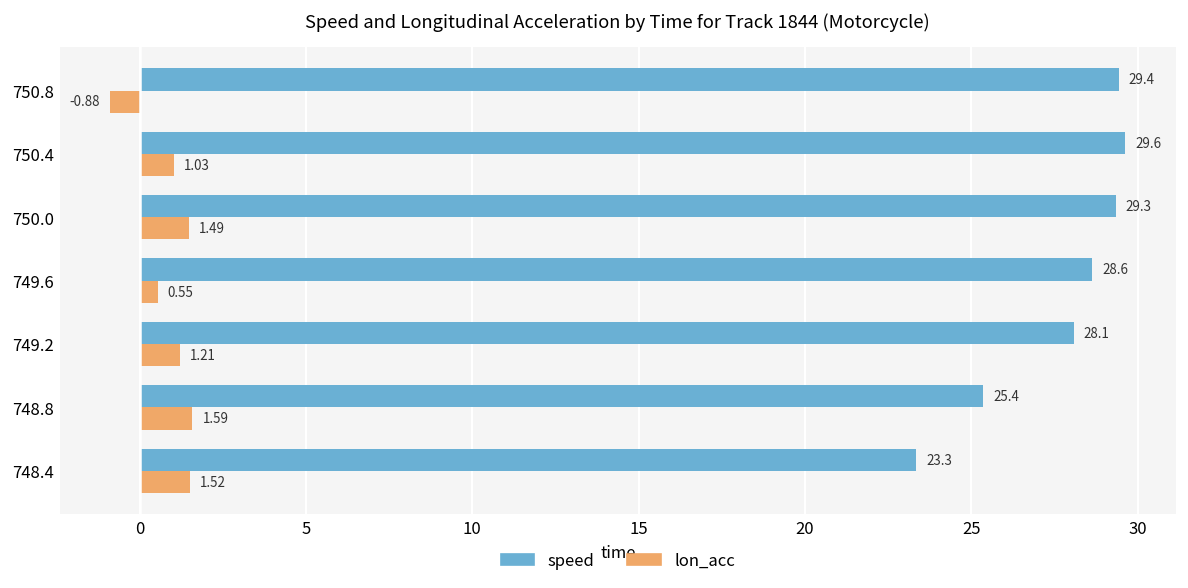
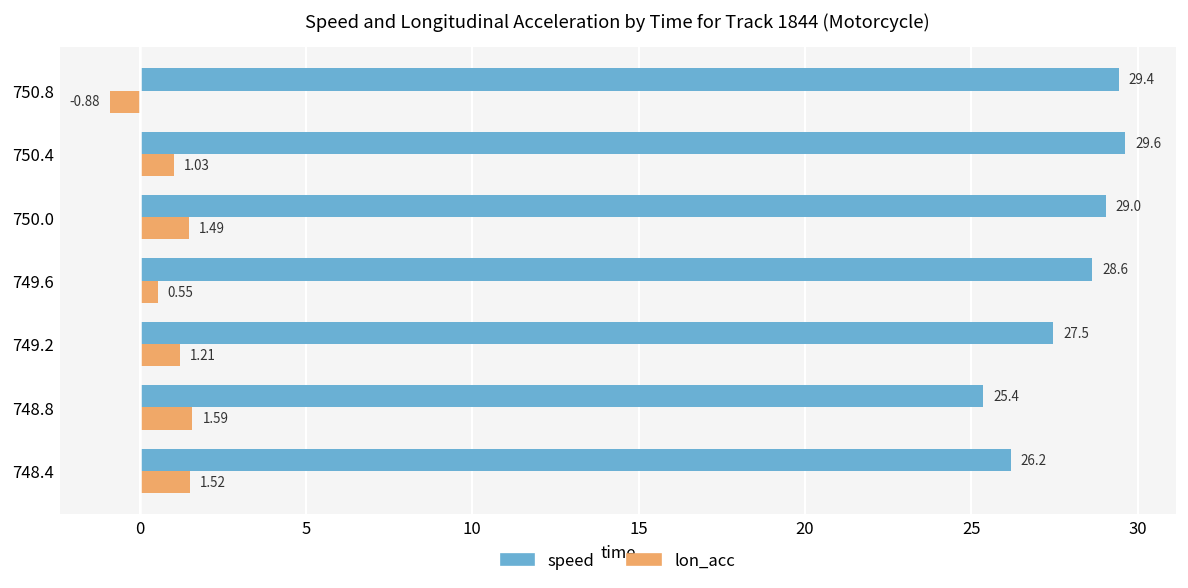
  {
    "speed": {
      "750.8": 29.4,
      "750.4": 29.6,
-     "750.0": 29.3,
+     "750.0": 29.0,
      "749.6": 28.6,
-     "749.2": 28.1,
+     "749.2": 27.5,
      "748.8": 25.4,
-     "748.4": 23.3
+     "748.4": 26.2
    },
    "lon_acc": {
      "750.8": -0.88,
      "750.4": 1.03,
      "750.0": 1.49,
      "749.6": 0.55,
      "749.2": 1.21,
      "748.8": 1.59,
      "748.4": 1.52
    }
  }
